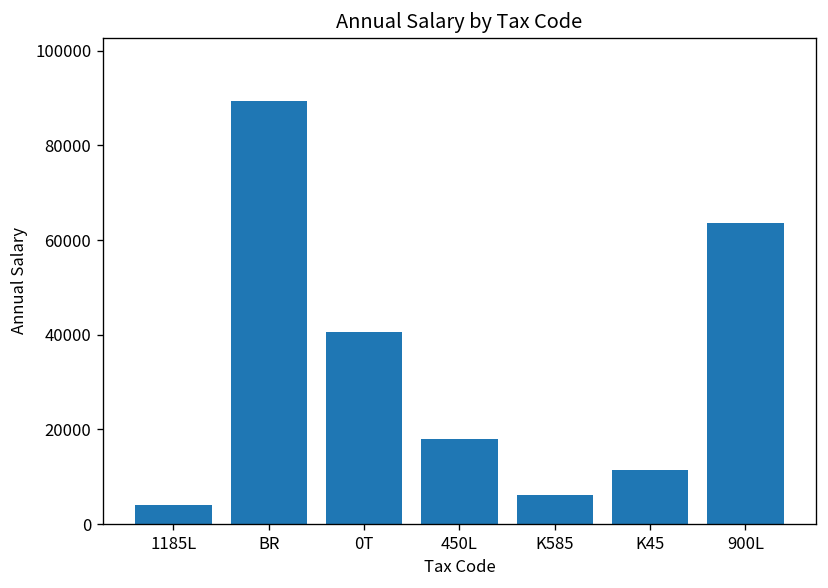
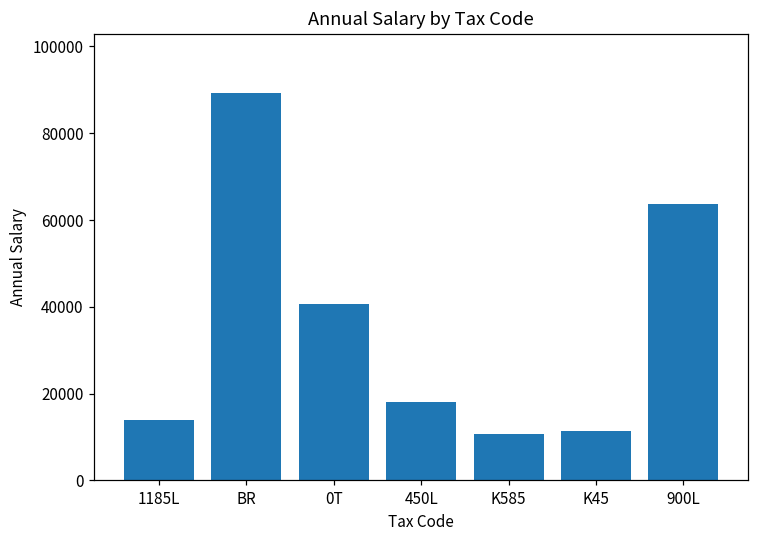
  {
-   "1185L": 4000,
+   "1185L": 14000,
    "BR": 89000,
    "0T": 41000,
    "450L": 18000,
-   "K585": 6000,
+   "K585": 11000,
    "K45": 11000,
    "900L": 64000
  }
